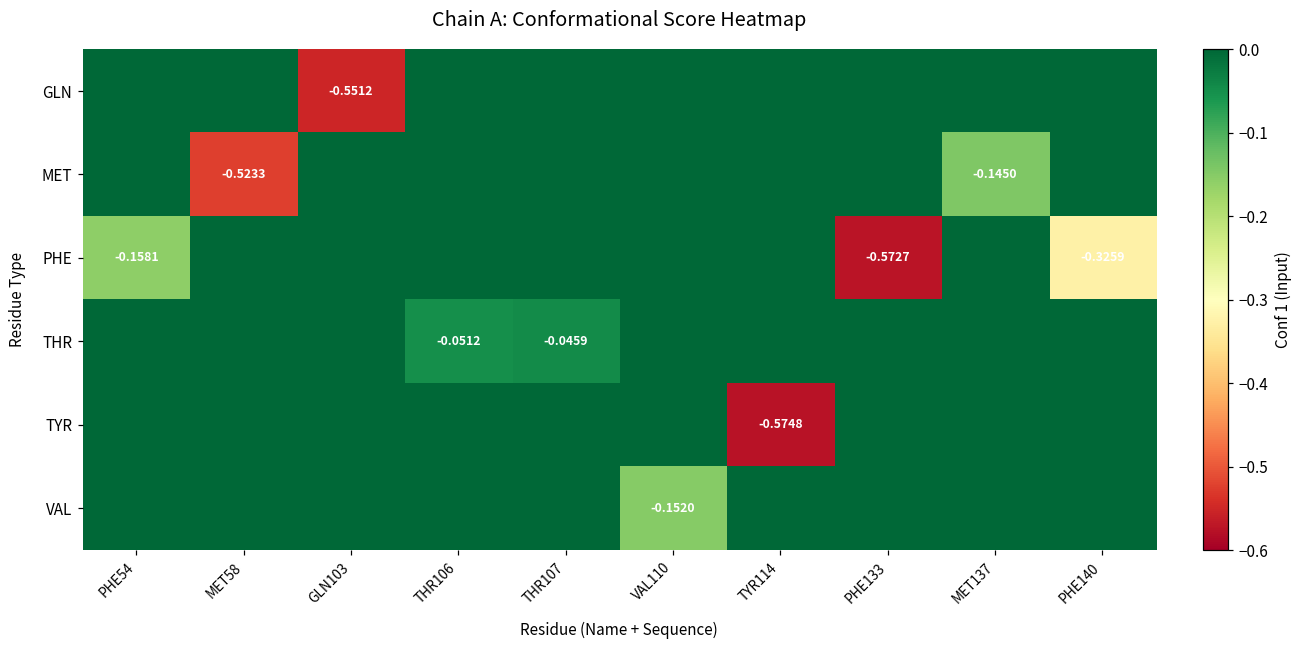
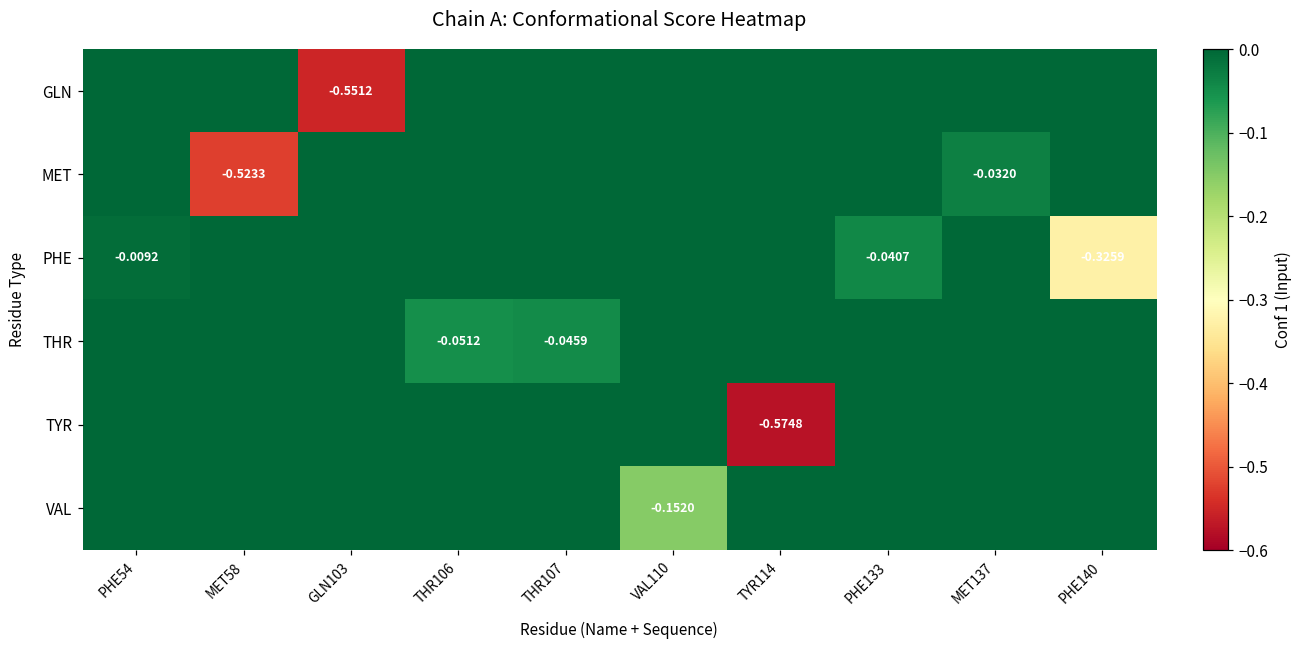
  {
    "GLN": {
      "GLN103": -0.5512
    },
    "MET": {
      "MET58": -0.5233,
-     "MET137": -0.1450
+     "MET137": -0.0320
    },
    "PHE": {
-     "PHE54": -0.1581,
-     "PHE133": -0.5727,
+     "PHE54": -0.0092,
+     "PHE133": -0.0407,
      "PHE140": -0.3259
    },
    "THR": {
      "THR106": -0.0512,
      "THR107": -0.0459
    },
    "TYR": {
      "TYR114": -0.5748
    },
    "VAL": {
      "VAL110": -0.1520
    }
  }
